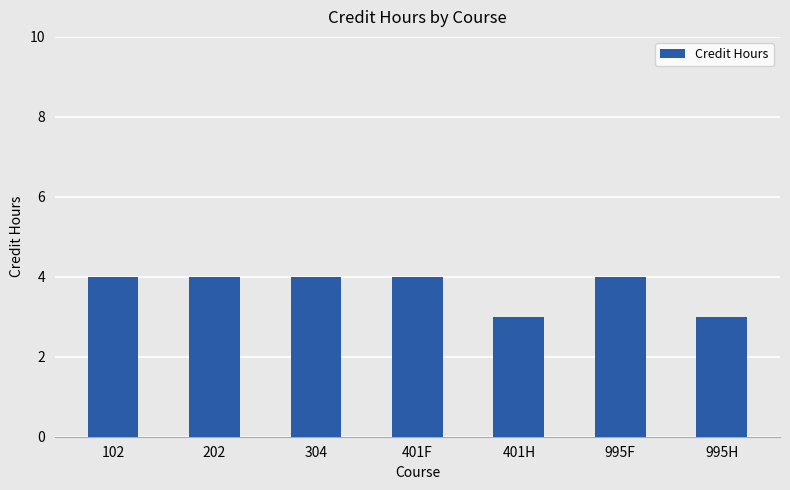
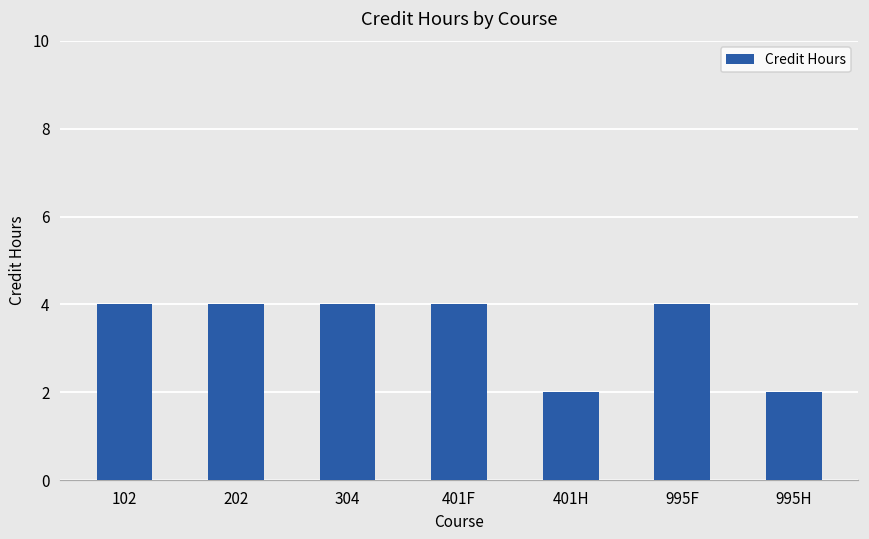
  {
    "102": 4,
    "202": 4,
    "304": 4,
    "401F": 4,
-   "401H": 3,
+   "401H": 2,
    "995F": 4,
-   "995H": 3
+   "995H": 2
  }
